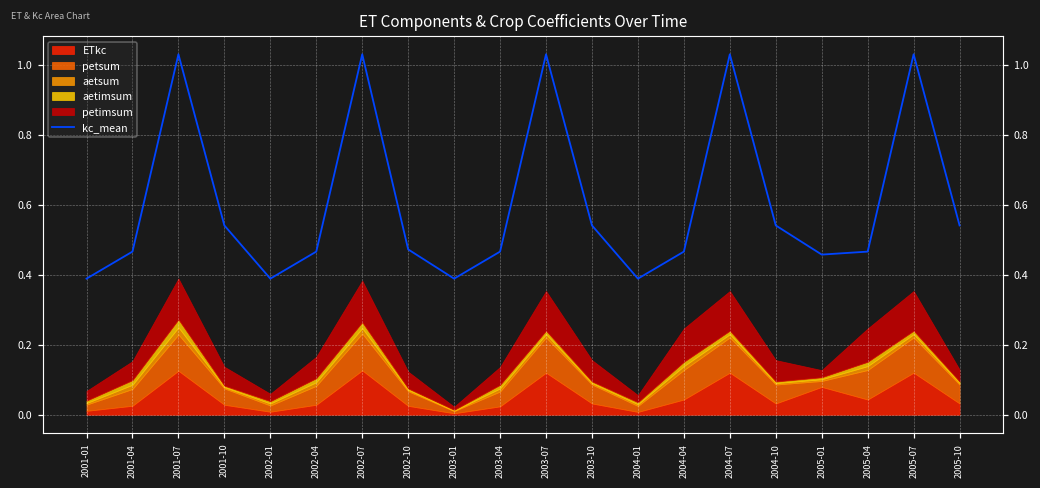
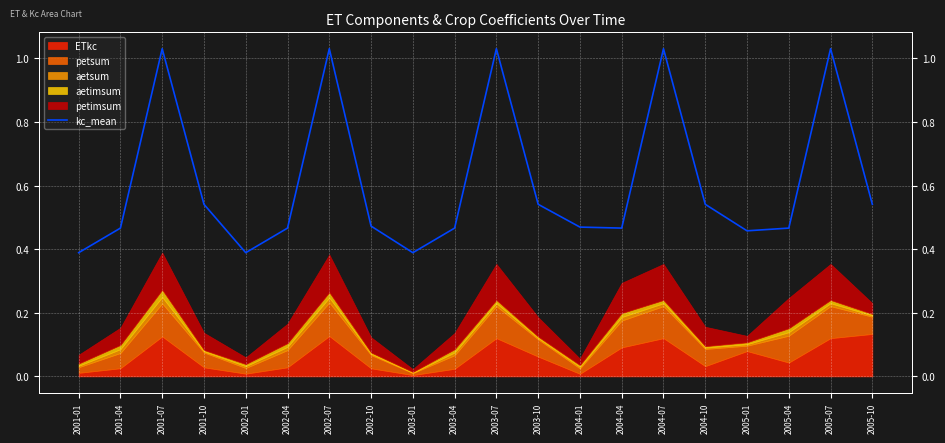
  {
    "kc_mean": {
      "2001-01": 0.39,
      "2001-04": 0.47,
      "2001-07": 1.03,
      "2001-10": 0.54,
      "2002-01": 0.39,
      "2002-04": 0.47,
      "2002-07": 1.03,
      "2002-10": 0.47,
      "2003-01": 0.39,
      "2003-04": 0.47,
      "2003-07": 1.03,
      "2003-10": 0.54,
-     "2004-01": 0.39,
+     "2004-01": 0.47,
      "2004-04": 0.47,
      "2004-07": 1.03,
      "2004-10": 0.54,
      "2005-01": 0.46,
      "2005-04": 0.47,
      "2005-07": 1.03,
      "2005-10": 0.54
    },
    "ETkc": {
      "2001-01": 0.01,
      "2001-04": 0.03,
      "2001-07": 0.13,
      "2001-10": 0.03,
      "2002-01": 0.01,
      "2002-04": 0.03,
      "2002-07": 0.13,
      "2002-10": 0.03,
      "2003-04": 0.02,
      "2003-07": 0.12,
-     "2003-10": 0.03,
+     "2003-10": 0.06,
      "2004-01": 0.01,
-     "2004-04": 0.04,
+     "2004-04": 0.09,
      "2004-07": 0.12,
      "2004-10": 0.03,
      "2005-01": 0.08,
      "2005-04": 0.04,
      "2005-07": 0.12,
-     "2005-10": 0.03
+     "2005-10": 0.13
    },
    "petimsum": {
      "2001-01": 0.03,
      "2001-04": 0.05,
      "2001-07": 0.12,
      "2001-10": 0.05,
      "2002-01": 0.02,
      "2002-04": 0.06,
      "2002-07": 0.12,
      "2002-10": 0.05,
      "2003-01": 0.01,
      "2003-04": 0.05,
      "2003-07": 0.11,
      "2003-10": 0.06,
      "2004-01": 0.02,
      "2004-04": 0.10,
      "2004-07": 0.11,
      "2004-10": 0.06,
      "2005-01": 0.02,
      "2005-04": 0.10,
      "2005-07": 0.11,
      "2005-10": 0.03
    }
  }
